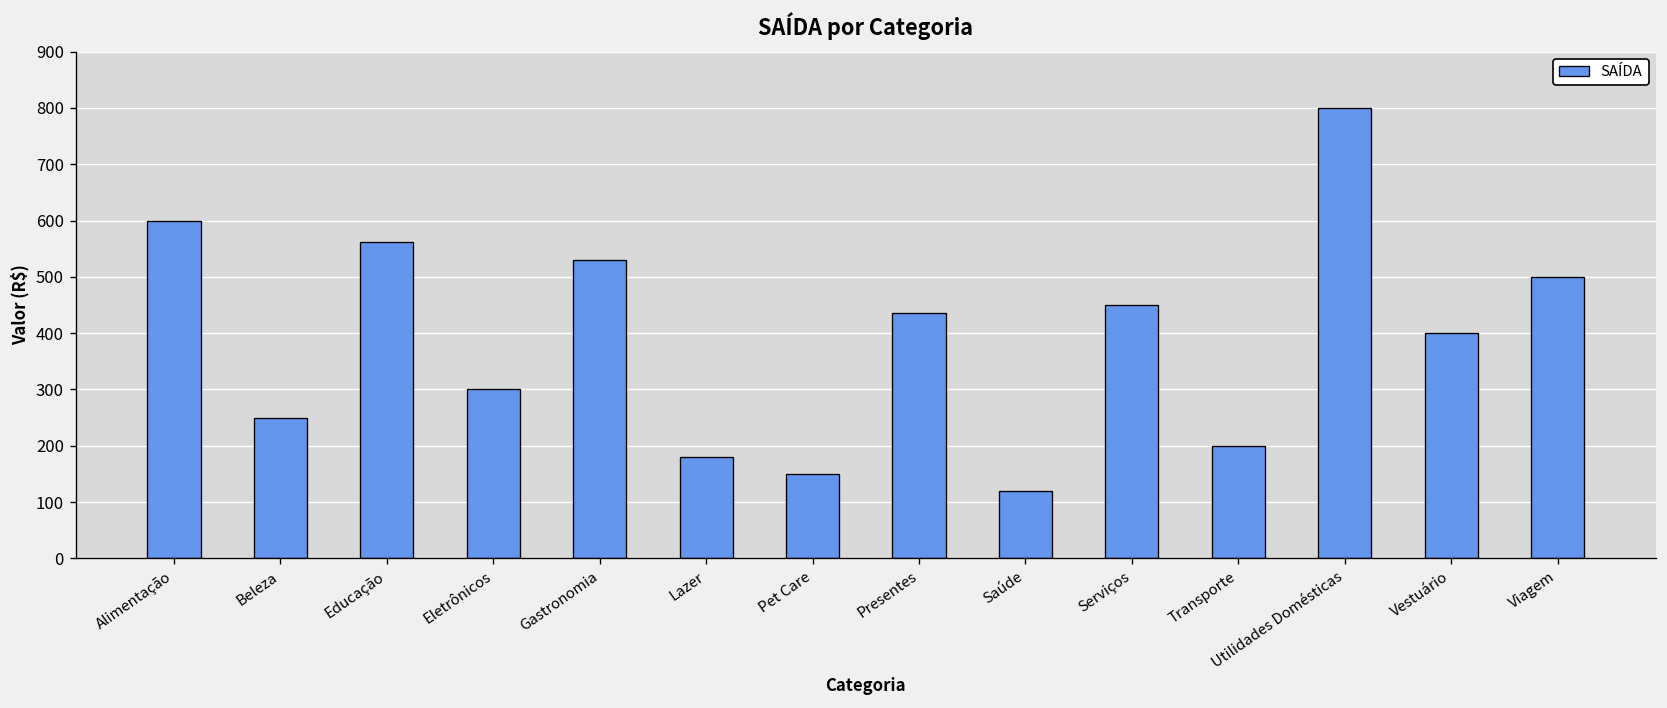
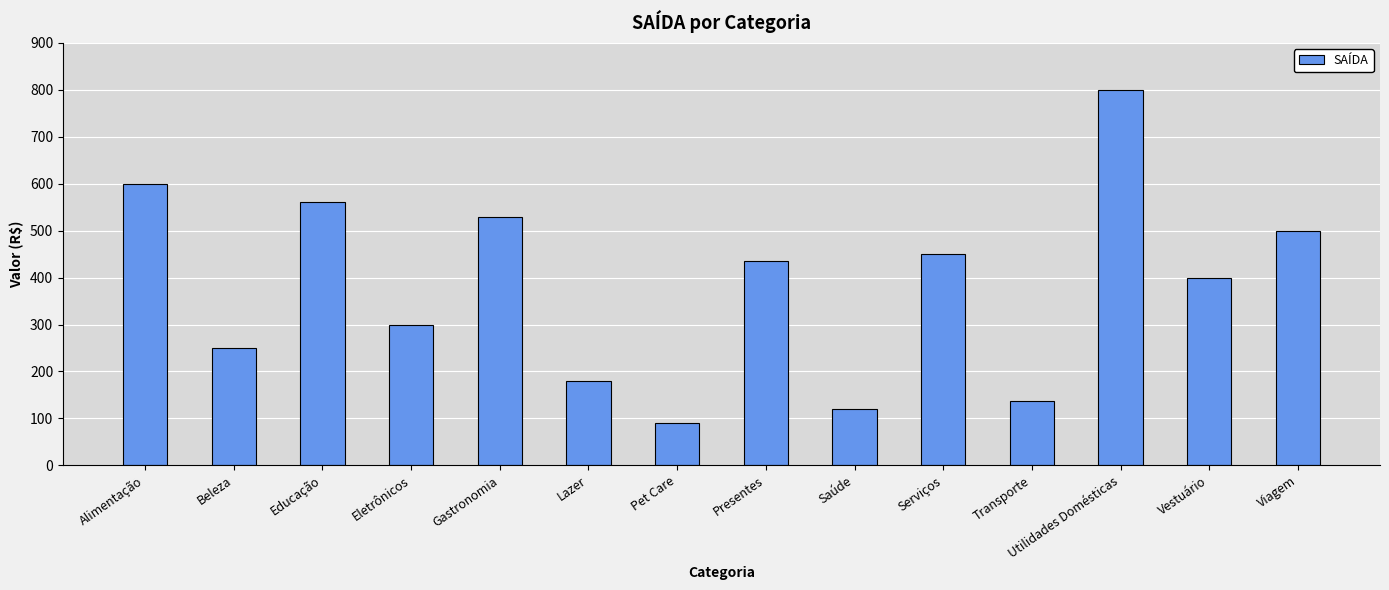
  {
    "Alimentação": 600,
    "Beleza": 250,
    "Educação": 560,
    "Eletrônicos": 300,
    "Gastronomia": 530,
    "Lazer": 180,
-   "Pet Care": 150,
+   "Pet Care": 90,
    "Presentes": 440,
    "Saúde": 120,
    "Serviços": 450,
-   "Transporte": 200,
+   "Transporte": 140,
    "Utilidades Domésticas": 800,
    "Vestuário": 400,
    "Viagem": 500
  }
